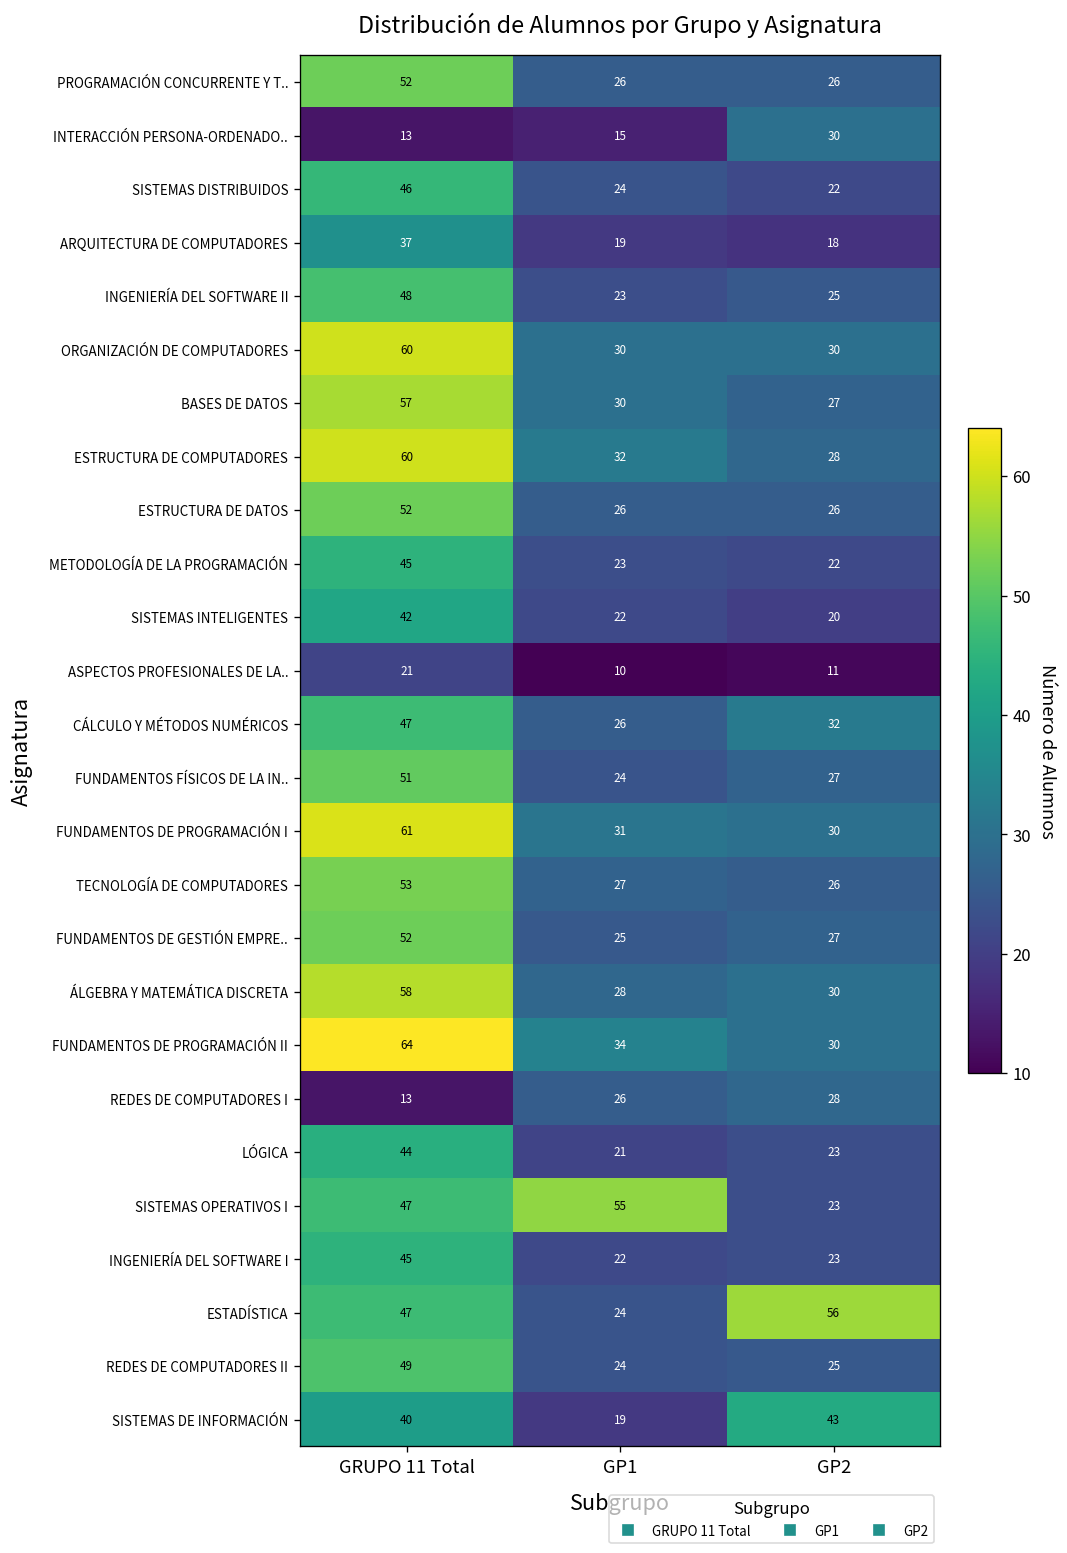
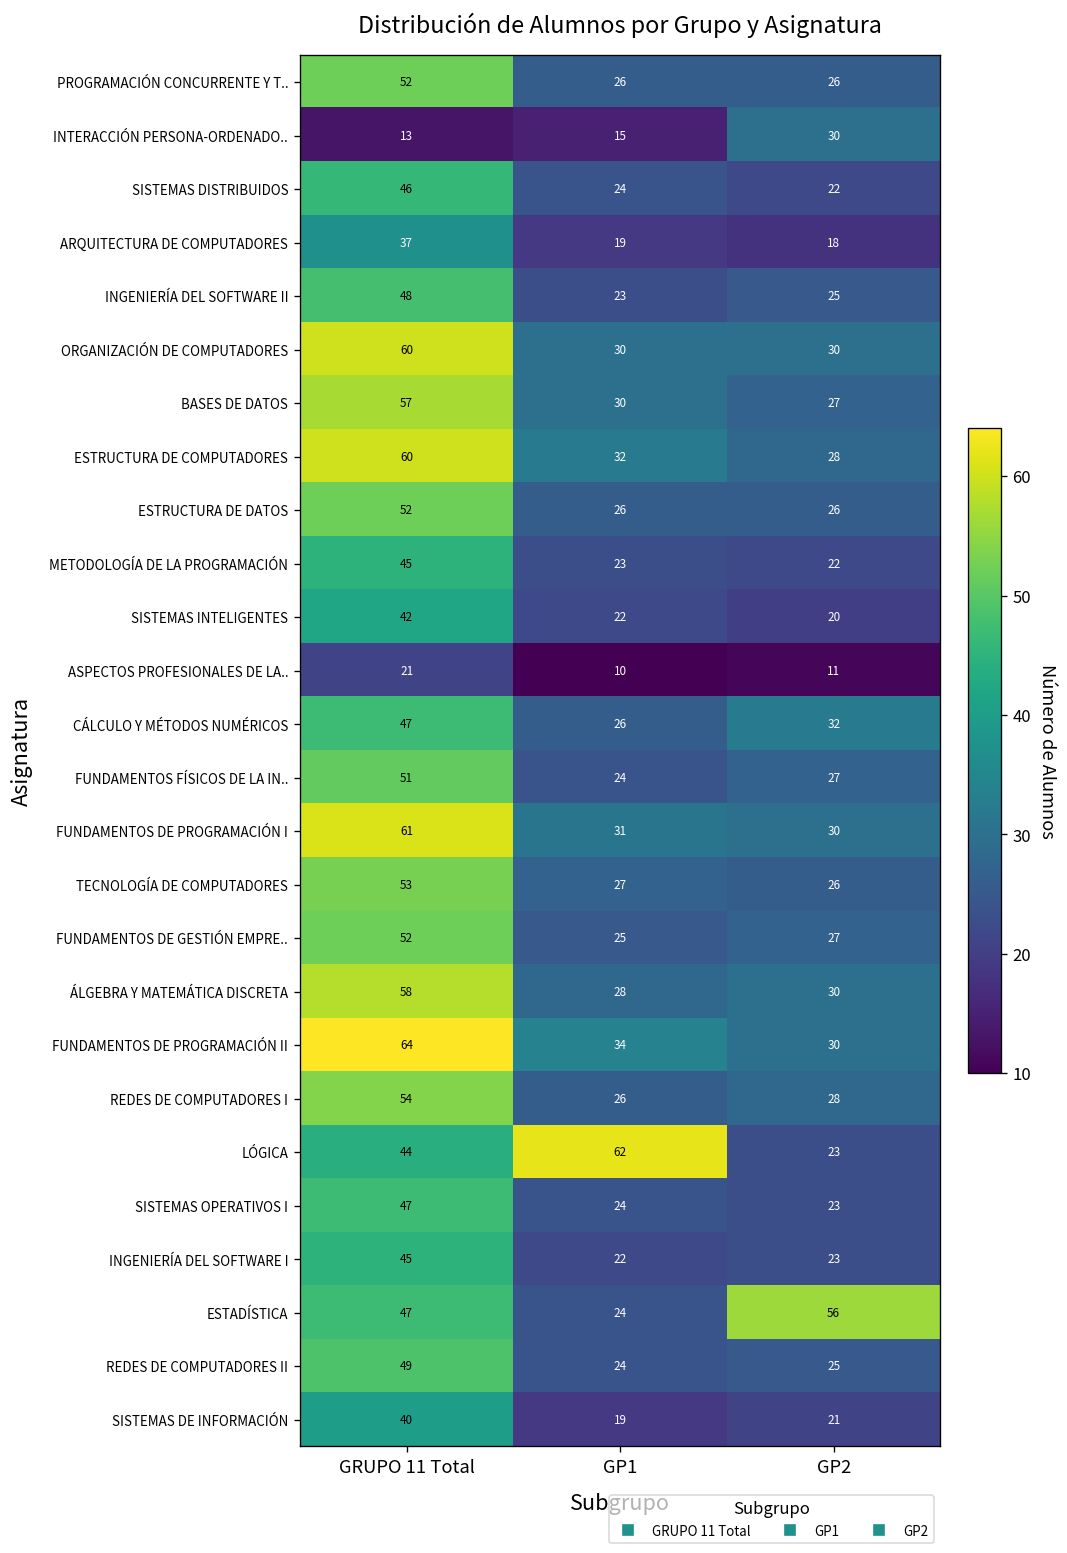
  {
    "PROGRAMACIÓN CONCURRENTE Y T..": {
      "GRUPO 11 Total": 52,
      "GP1": 26,
      "GP2": 26
    },
    "INTERACCIÓN PERSONA-ORDENADO..": {
      "GRUPO 11 Total": 13,
      "GP1": 15,
      "GP2": 30
    },
    "SISTEMAS DISTRIBUIDOS": {
      "GRUPO 11 Total": 46,
      "GP1": 24,
      "GP2": 22
    },
    "ARQUITECTURA DE COMPUTADORES": {
      "GRUPO 11 Total": 37,
      "GP1": 19,
      "GP2": 18
    },
    "INGENIERÍA DEL SOFTWARE II": {
      "GRUPO 11 Total": 48,
      "GP1": 23,
      "GP2": 25
    },
    "ORGANIZACIÓN DE COMPUTADORES": {
      "GRUPO 11 Total": 60,
      "GP1": 30,
      "GP2": 30
    },
    "BASES DE DATOS": {
      "GRUPO 11 Total": 57,
      "GP1": 30,
      "GP2": 27
    },
    "ESTRUCTURA DE COMPUTADORES": {
      "GRUPO 11 Total": 60,
      "GP1": 32,
      "GP2": 28
    },
    "ESTRUCTURA DE DATOS": {
      "GRUPO 11 Total": 52,
      "GP1": 26,
      "GP2": 26
    },
    "METODOLOGÍA DE LA PROGRAMACIÓN": {
      "GRUPO 11 Total": 45,
      "GP1": 23,
      "GP2": 22
    },
    "SISTEMAS INTELIGENTES": {
      "GRUPO 11 Total": 42,
      "GP1": 22,
      "GP2": 20
    },
    "ASPECTOS PROFESIONALES DE LA..": {
      "GRUPO 11 Total": 21,
      "GP1": 10,
      "GP2": 11
    },
    "CÁLCULO Y MÉTODOS NUMÉRICOS": {
      "GRUPO 11 Total": 47,
      "GP1": 26,
      "GP2": 32
    },
    "FUNDAMENTOS FÍSICOS DE LA IN..": {
      "GRUPO 11 Total": 51,
      "GP1": 24,
      "GP2": 27
    },
    "FUNDAMENTOS DE PROGRAMACIÓN I": {
      "GRUPO 11 Total": 61,
      "GP1": 31,
      "GP2": 30
    },
    "TECNOLOGÍA DE COMPUTADORES": {
      "GRUPO 11 Total": 53,
      "GP1": 27,
      "GP2": 26
    },
    "FUNDAMENTOS DE GESTIÓN EMPRE..": {
      "GRUPO 11 Total": 52,
      "GP1": 25,
      "GP2": 27
    },
    "ÁLGEBRA Y MATEMÁTICA DISCRETA": {
      "GRUPO 11 Total": 58,
      "GP1": 28,
      "GP2": 30
    },
    "FUNDAMENTOS DE PROGRAMACIÓN II": {
      "GRUPO 11 Total": 64,
      "GP1": 34,
      "GP2": 30
    },
    "REDES DE COMPUTADORES I": {
-     "GRUPO 11 Total": 13,
+     "GRUPO 11 Total": 54,
      "GP1": 26,
      "GP2": 28
    },
    "LÓGICA": {
      "GRUPO 11 Total": 44,
-     "GP1": 21,
+     "GP1": 62,
      "GP2": 23
    },
    "SISTEMAS OPERATIVOS I": {
      "GRUPO 11 Total": 47,
-     "GP1": 55,
+     "GP1": 24,
      "GP2": 23
    },
    "INGENIERÍA DEL SOFTWARE I": {
      "GRUPO 11 Total": 45,
      "GP1": 22,
      "GP2": 23
    },
    "ESTADÍSTICA": {
      "GRUPO 11 Total": 47,
      "GP1": 24,
      "GP2": 56
    },
    "REDES DE COMPUTADORES II": {
      "GRUPO 11 Total": 49,
      "GP1": 24,
      "GP2": 25
    },
    "SISTEMAS DE INFORMACIÓN": {
      "GRUPO 11 Total": 40,
      "GP1": 19,
-     "GP2": 43
+     "GP2": 21
    }
  }
